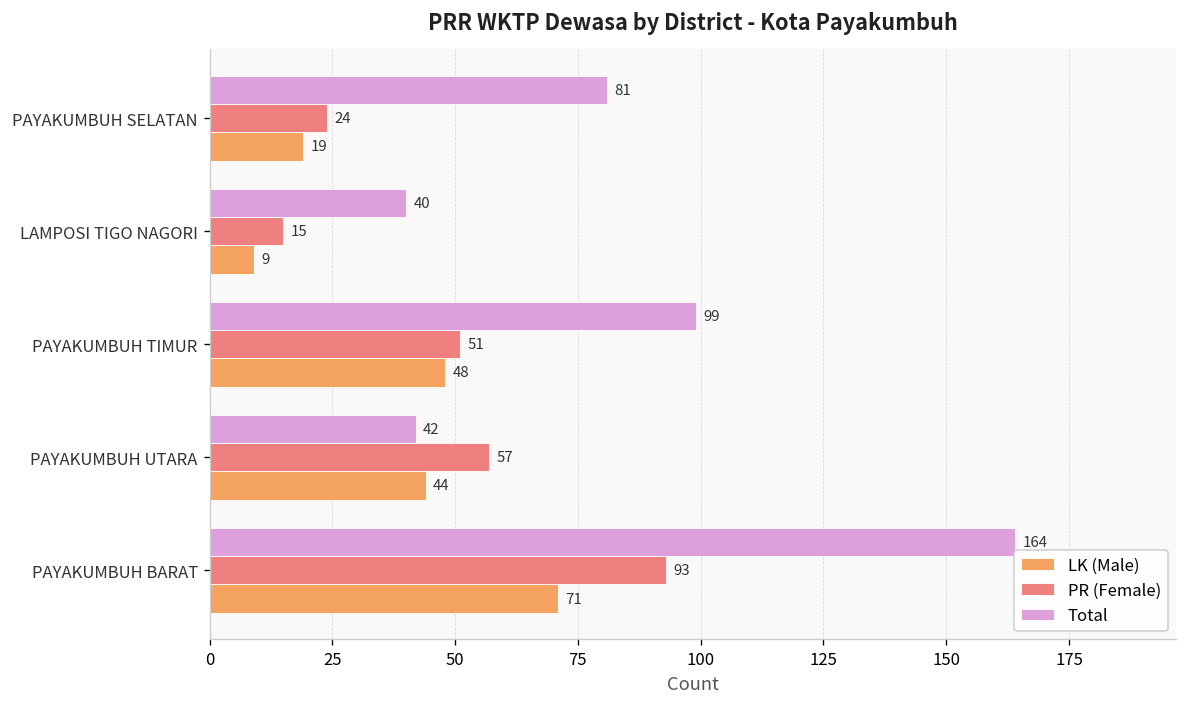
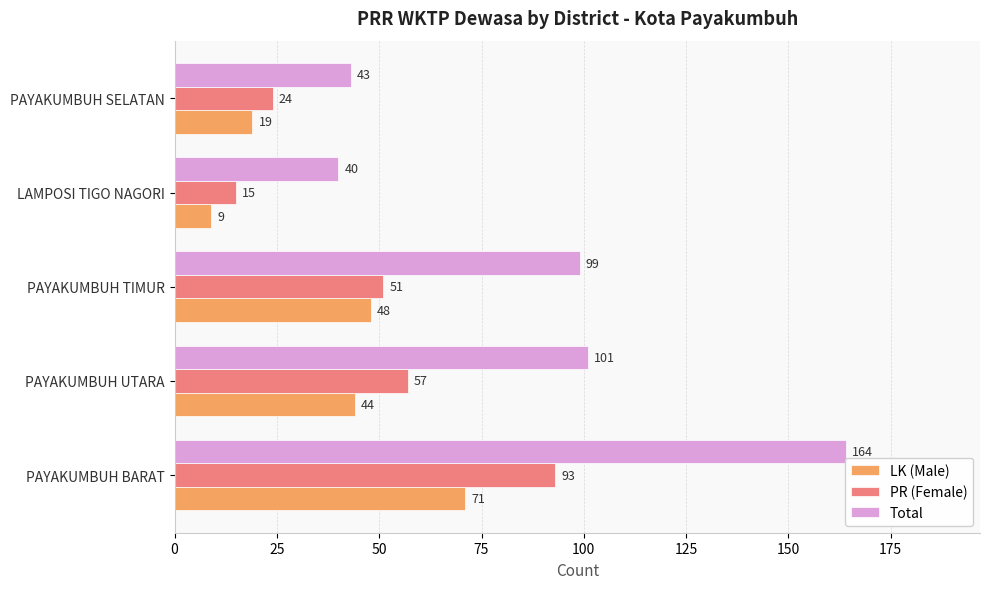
  {
    "Total": {
-     "PAYAKUMBUH SELATAN": 81,
+     "PAYAKUMBUH SELATAN": 43,
      "LAMPOSI TIGO NAGORI": 40,
      "PAYAKUMBUH TIMUR": 99,
-     "PAYAKUMBUH UTARA": 42
+     "PAYAKUMBUH UTARA": 101
    }
  }
